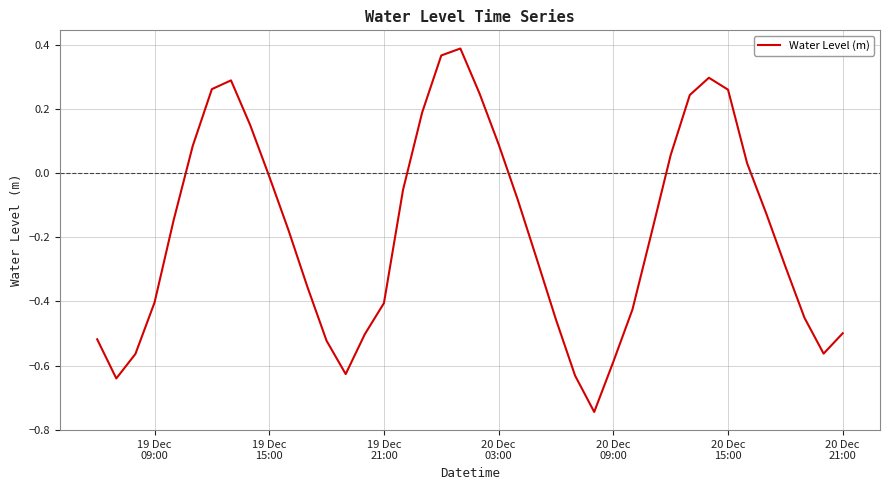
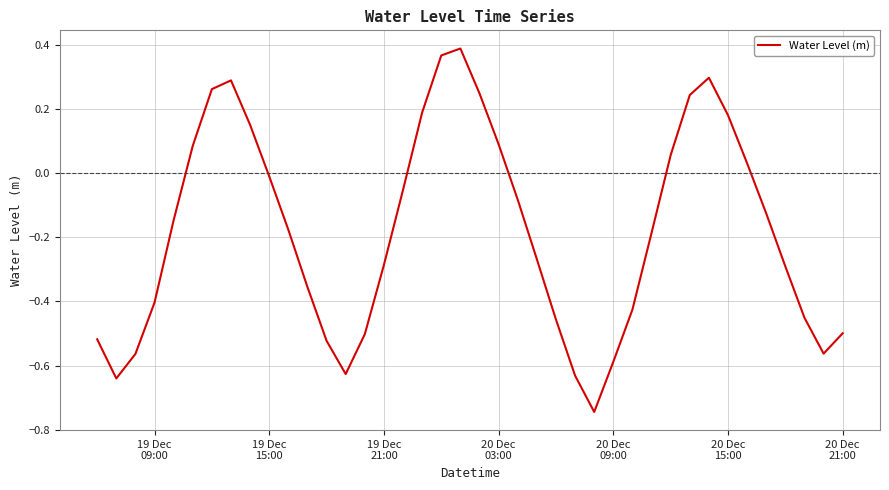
  {
    "19 Dec 09:00": -0.40,
    "19 Dec 15:00": -0.01,
-   "19 Dec 21:00": -0.41,
+   "19 Dec 21:00": -0.29,
    "20 Dec 03:00": 0.09,
    "20 Dec 09:00": -0.59,
-   "20 Dec 15:00": 0.26,
+   "20 Dec 15:00": 0.18,
    "20 Dec 21:00": -0.50
  }
